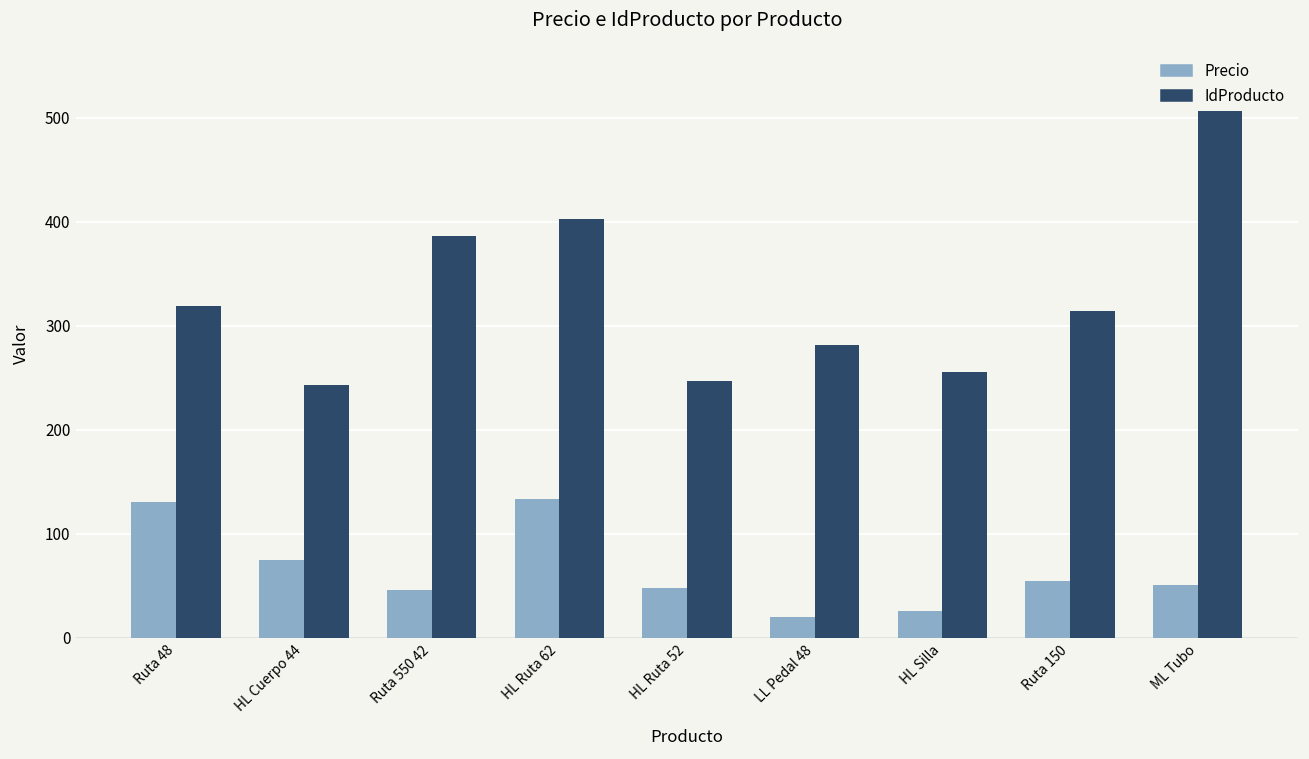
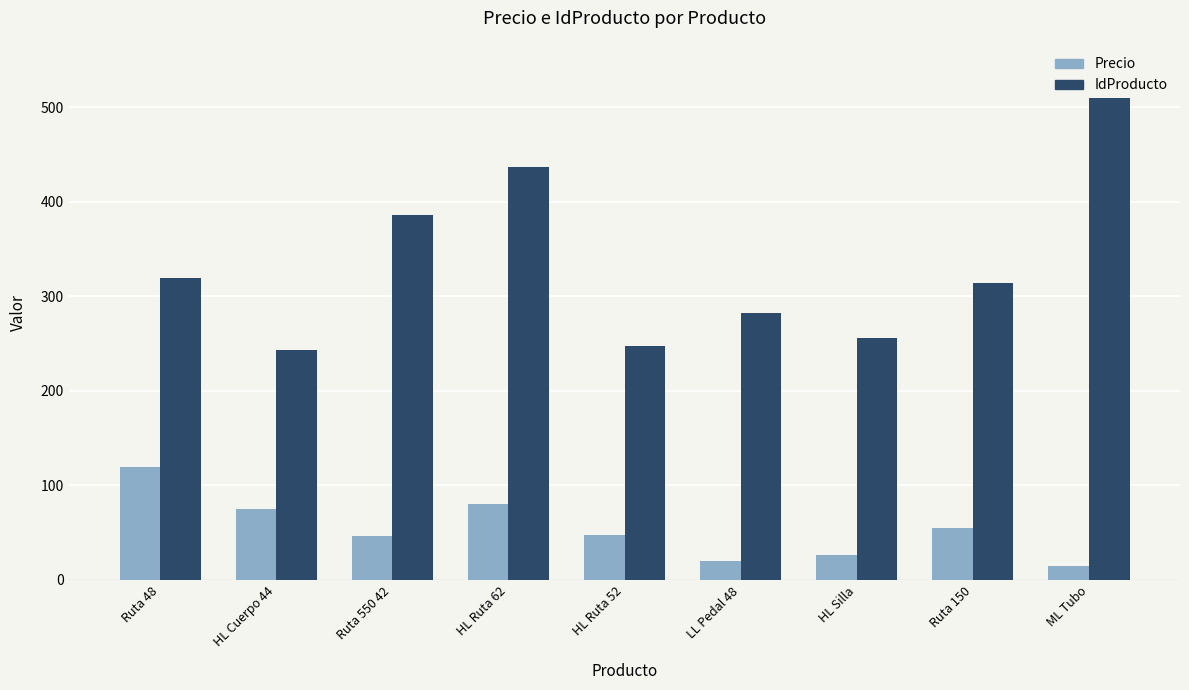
  {
    "Precio": {
-     "Ruta 48": 130,
+     "Ruta 48": 120,
      "HL Cuerpo 44": 80,
      "Ruta 550 42": 50,
-     "HL Ruta 62": 130,
+     "HL Ruta 62": 80,
      "HL Ruta 52": 50,
      "LL Pedal 48": 20,
      "HL Silla": 30,
      "Ruta 150": 60,
-     "ML Tubo": 50
+     "ML Tubo": 20
    },
    "IdProducto": {
      "Ruta 48": 320,
      "HL Cuerpo 44": 240,
      "Ruta 550 42": 390,
-     "HL Ruta 62": 400,
+     "HL Ruta 62": 440,
      "HL Ruta 52": 250,
      "LL Pedal 48": 280,
      "HL Silla": 260,
      "Ruta 150": 310
    }
  }
